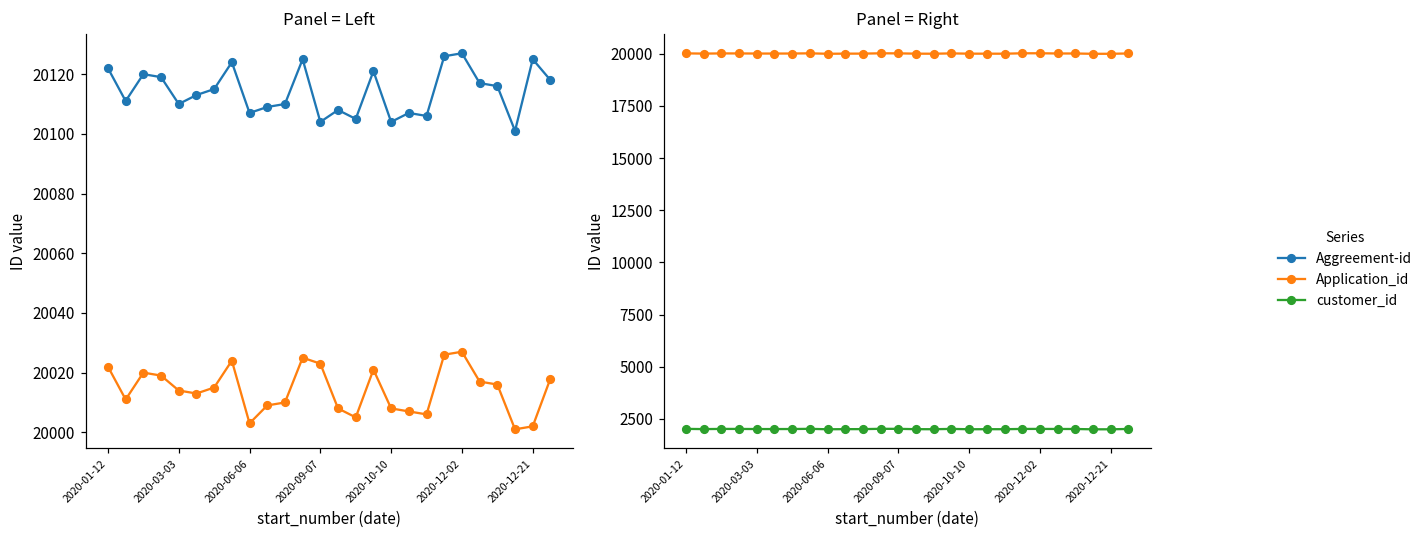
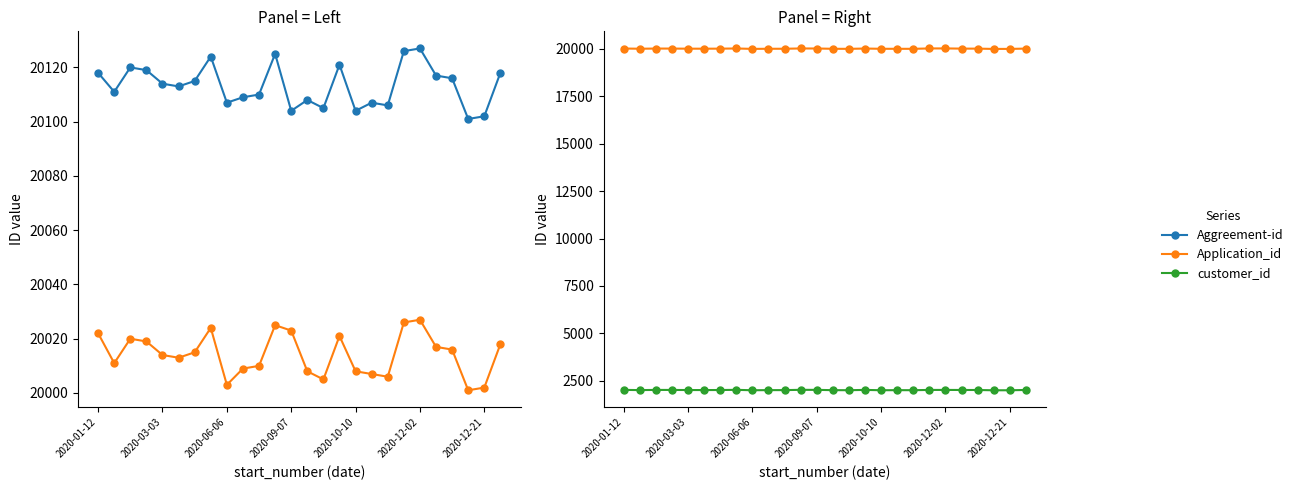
  {
    "Panel = Left": {
      "Aggreement-id": {
-       "2020-01-12": 20122,
-       "2020-03-03": 20110,
+       "2020-01-12": 20118,
+       "2020-03-03": 20114,
        "2020-06-06": 20107,
        "2020-09-07": 20104,
        "2020-10-10": 20104,
        "2020-12-02": 20127,
-       "2020-12-21": 20125
+       "2020-12-21": 20102
      },
      "Application_id": {
        "2020-01-12": 20022,
        "2020-03-03": 20014,
        "2020-06-06": 20003,
        "2020-09-07": 20023,
        "2020-10-10": 20008,
        "2020-12-02": 20027,
        "2020-12-21": 20002
      }
    },
    "Panel = Right": {
      "customer_id": {
        "2020-01-12": 2000,
        "2020-03-03": 2000,
        "2020-06-06": 2000,
        "2020-09-07": 2000,
        "2020-10-10": 2000,
        "2020-12-02": 2000,
        "2020-12-21": 2000
      },
      "Application_id": {
        "2020-01-12": 20000,
        "2020-03-03": 20000,
        "2020-06-06": 20000,
        "2020-09-07": 20000,
        "2020-10-10": 20000,
        "2020-12-02": 20000,
        "2020-12-21": 20000
      }
    }
  }
